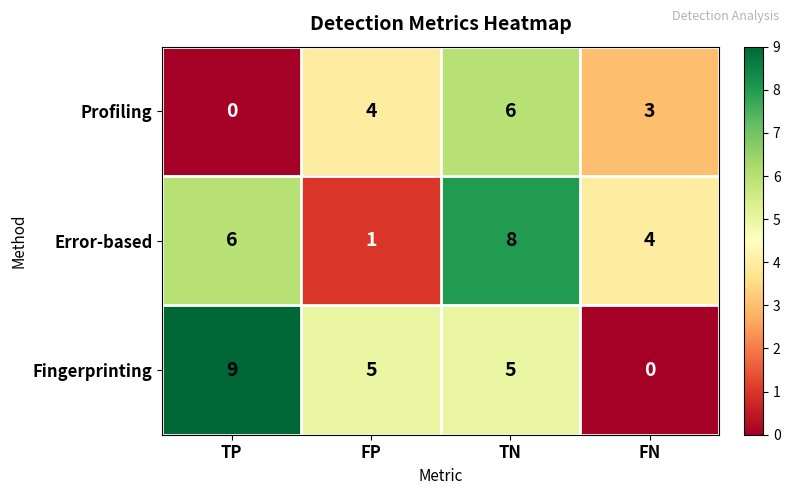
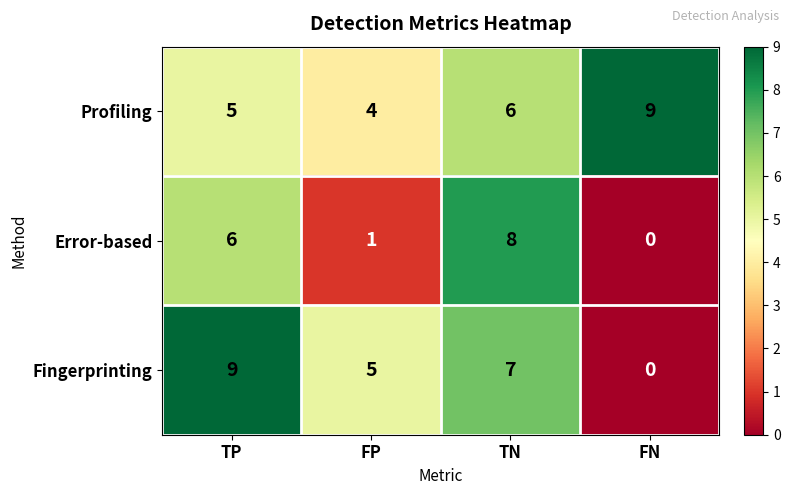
  {
    "Profiling": {
-     "TP": 0,
+     "TP": 5,
      "FP": 4,
      "TN": 6,
-     "FN": 3
+     "FN": 9
    },
    "Error-based": {
      "TP": 6,
      "FP": 1,
      "TN": 8,
-     "FN": 4
+     "FN": 0
    },
    "Fingerprinting": {
      "TP": 9,
      "FP": 5,
-     "TN": 5,
+     "TN": 7,
      "FN": 0
    }
  }
